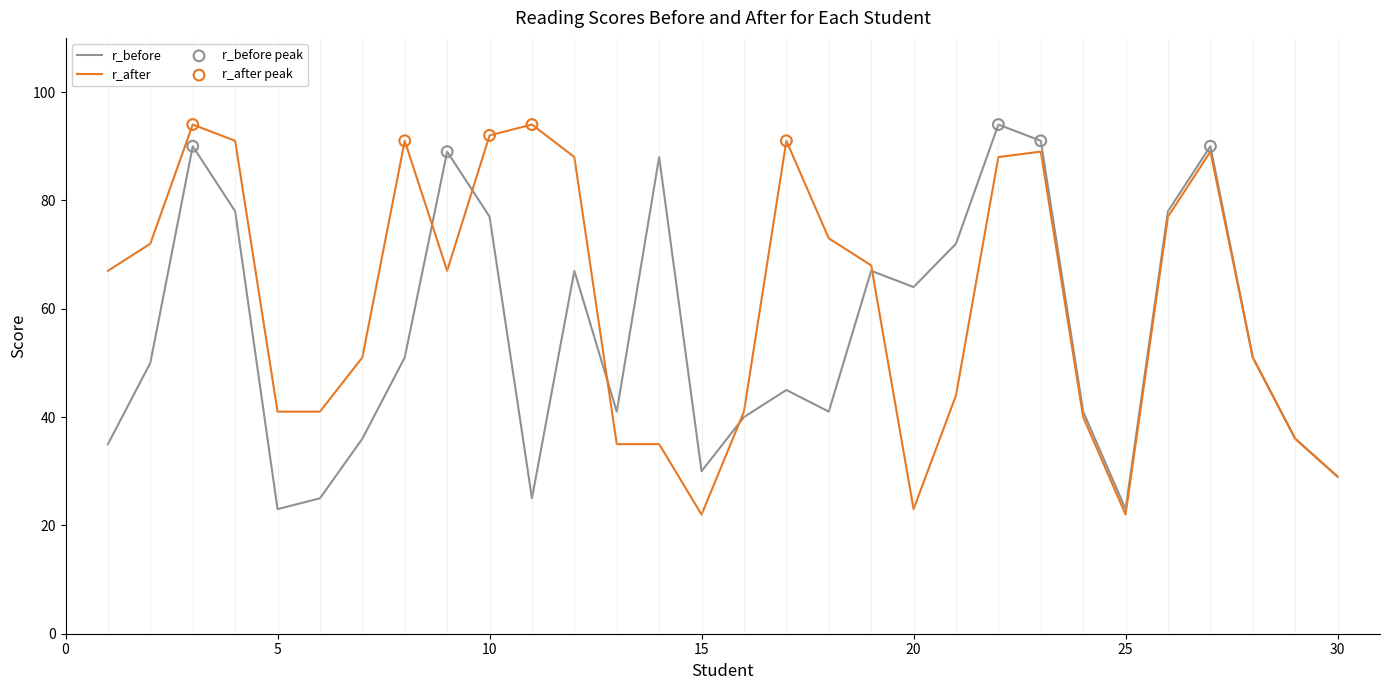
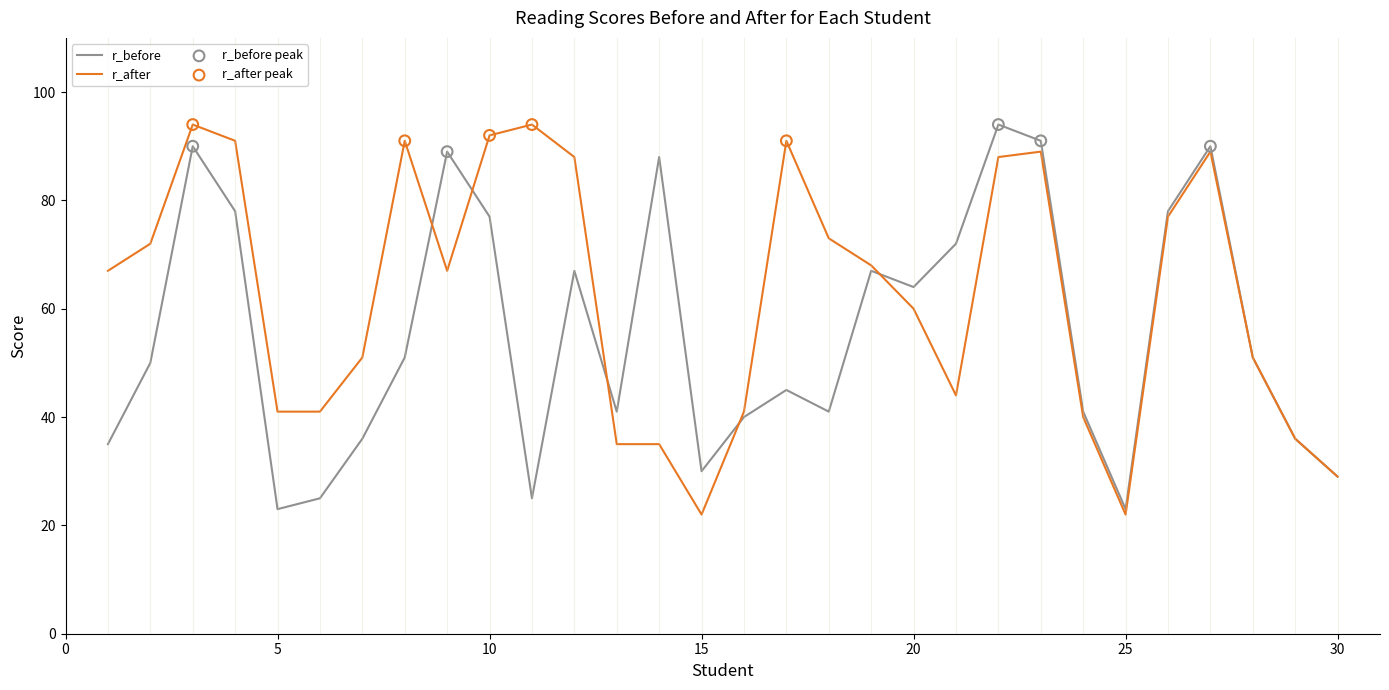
  {
    "r_before": {
      "5": 23,
      "10": 77,
      "15": 30,
      "20": 64,
      "25": 23
    },
    "r_after": {
      "5": 41,
      "15": 22,
-     "20": 23,
+     "20": 60,
      "25": 22
    }
  }
